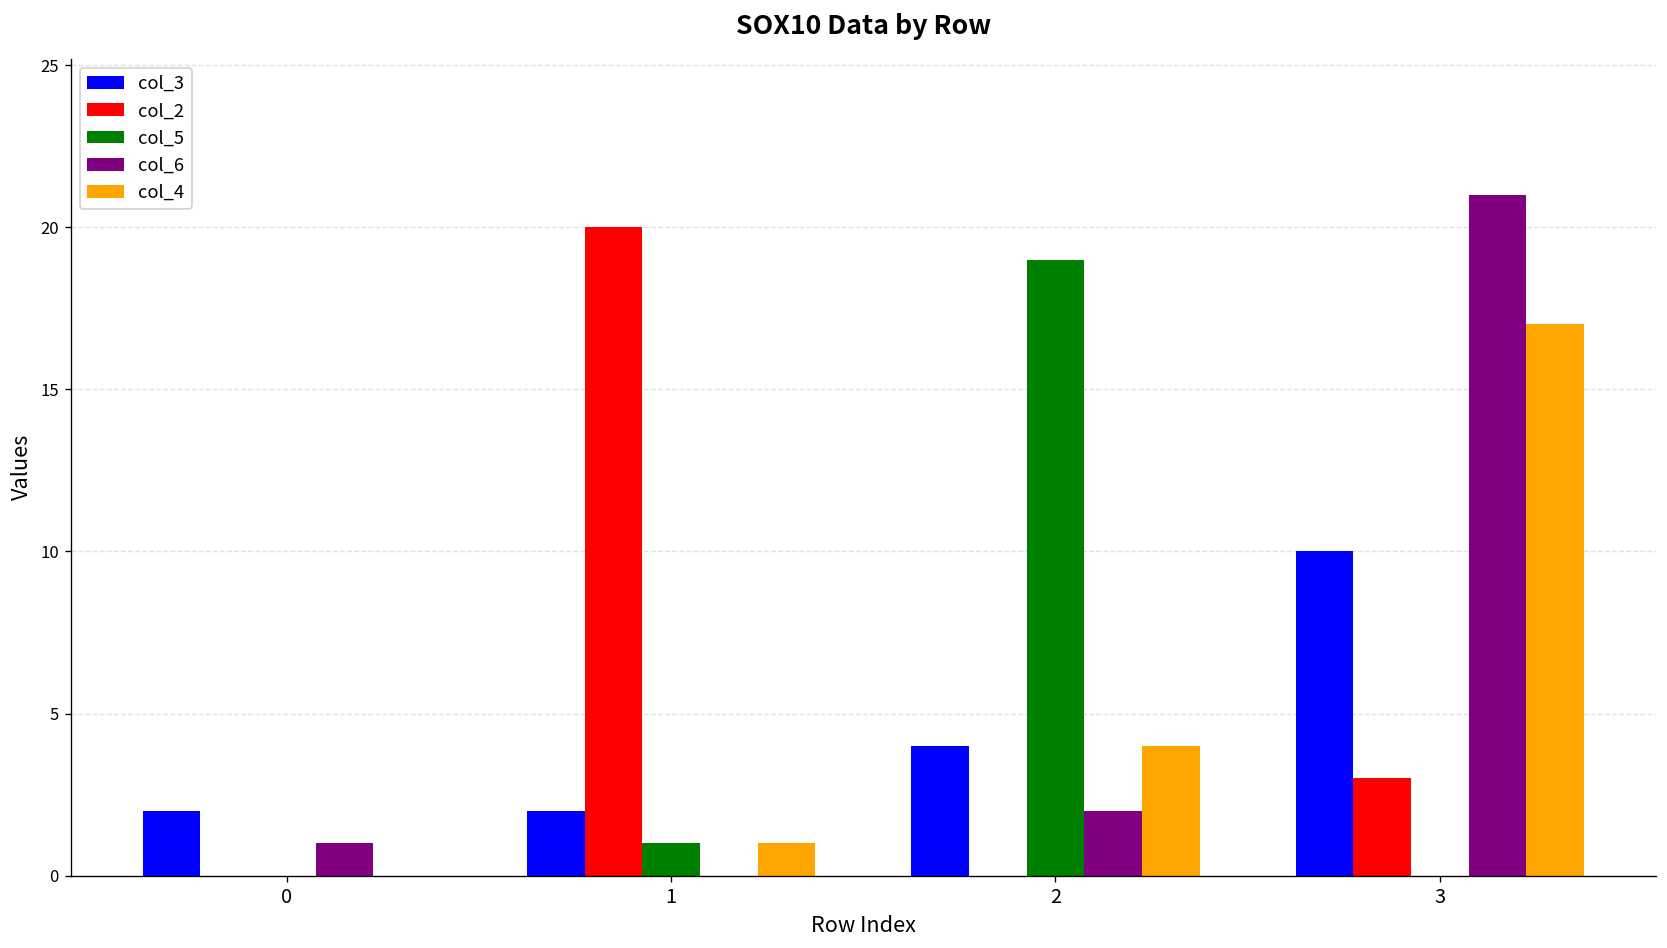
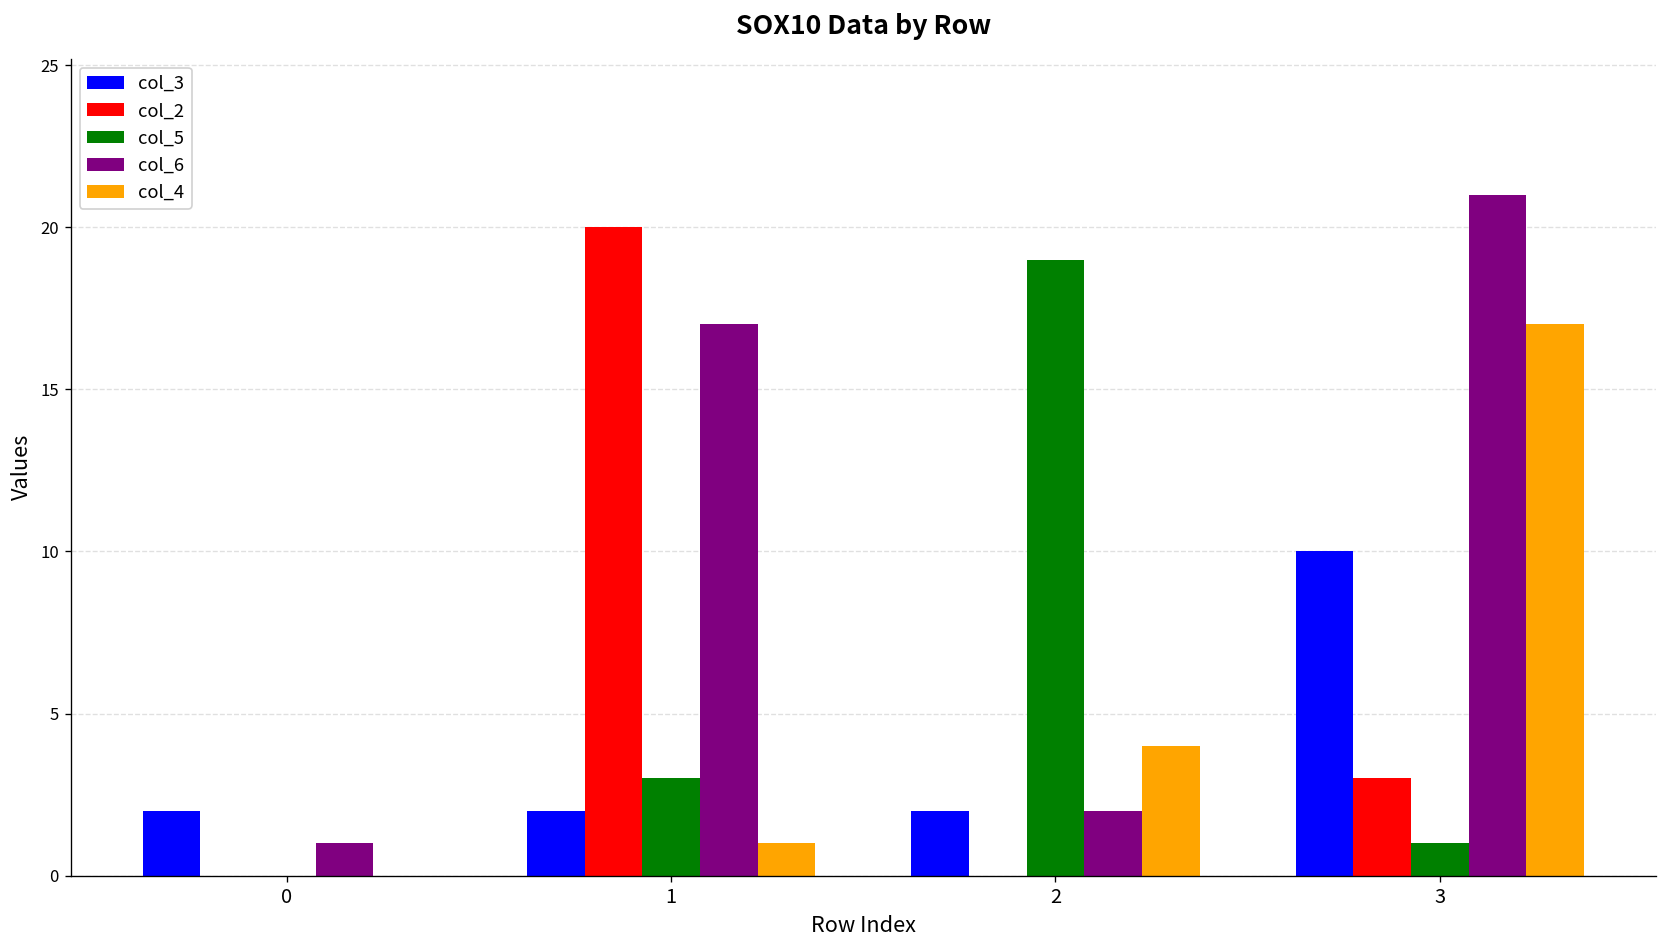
  {
    "col_3": {
      "0": 2,
      "1": 2,
-     "2": 4,
+     "2": 2,
      "3": 10
    },
    "col_2": {
      "0": 0,
      "1": 20,
      "2": 0,
      "3": 3
    },
    "col_5": {
      "0": 0,
-     "1": 1,
+     "1": 3,
      "2": 19,
-     "3": 0
+     "3": 1
    },
    "col_6": {
      "0": 1,
-     "1": 0,
+     "1": 17,
      "2": 2,
      "3": 21
    },
    "col_4": {
      "0": 0,
      "1": 1,
      "2": 4,
      "3": 17
    }
  }
